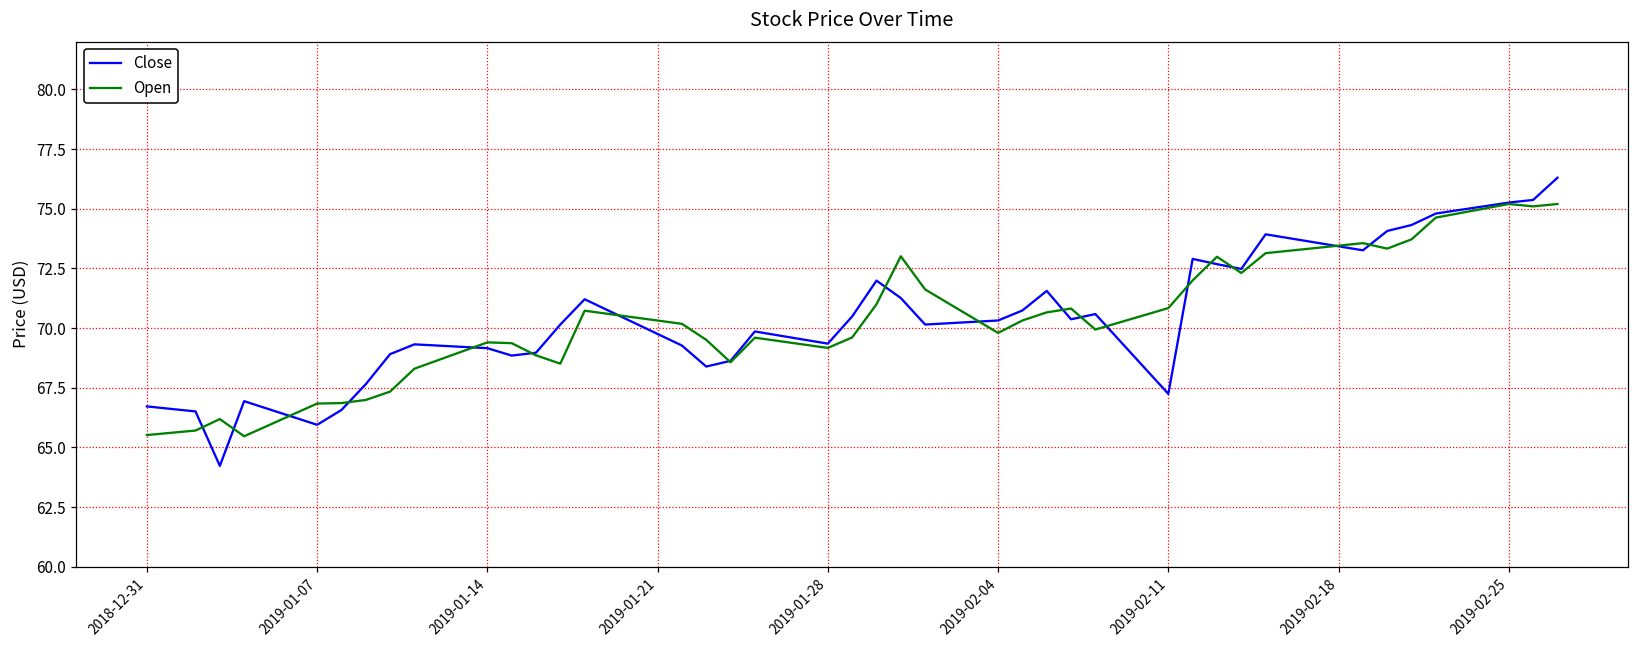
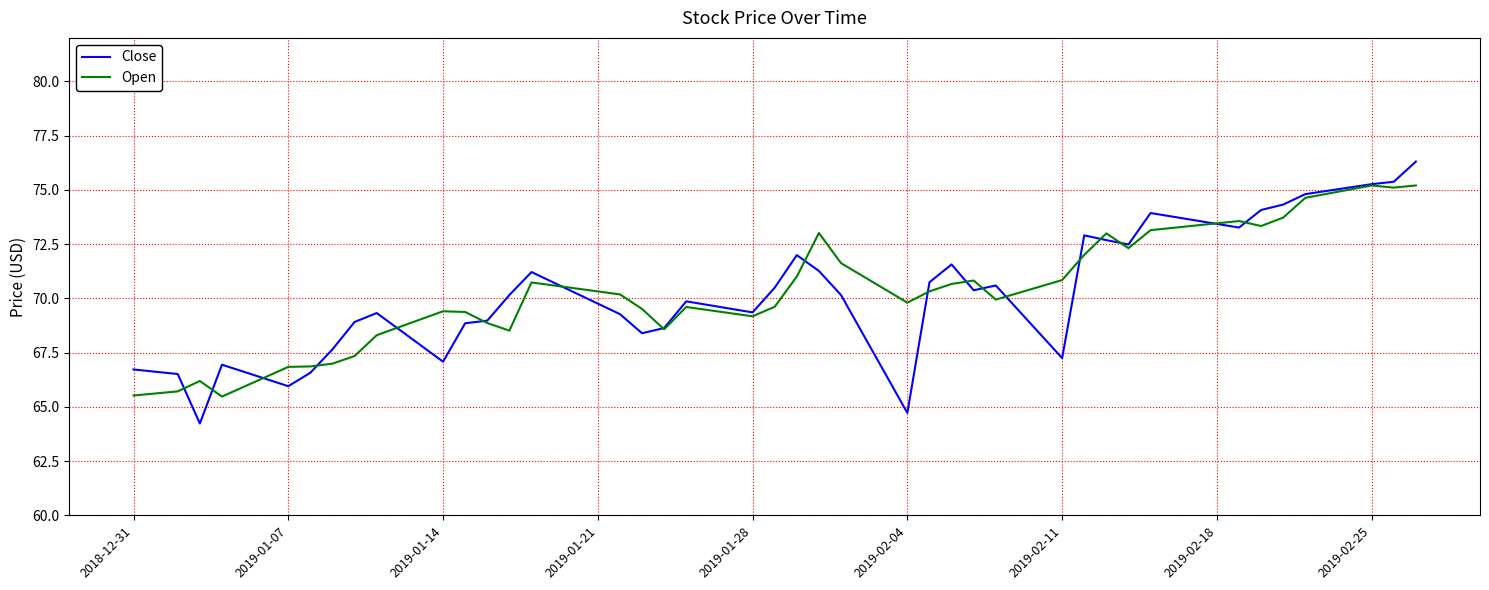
  {
    "Close": {
      "2018-12-31": 66.7,
      "2019-01-07": 65.9,
-     "2019-01-14": 69.2,
+     "2019-01-14": 67.1,
      "2019-01-28": 69.3,
-     "2019-02-04": 70.3,
+     "2019-02-04": 64.7,
      "2019-02-11": 67.2
    },
    "Open": {
      "2018-12-31": 65.5,
      "2019-01-07": 66.8,
      "2019-01-14": 69.4,
      "2019-01-28": 69.2,
      "2019-02-04": 69.8,
      "2019-02-11": 70.8
    }
  }
